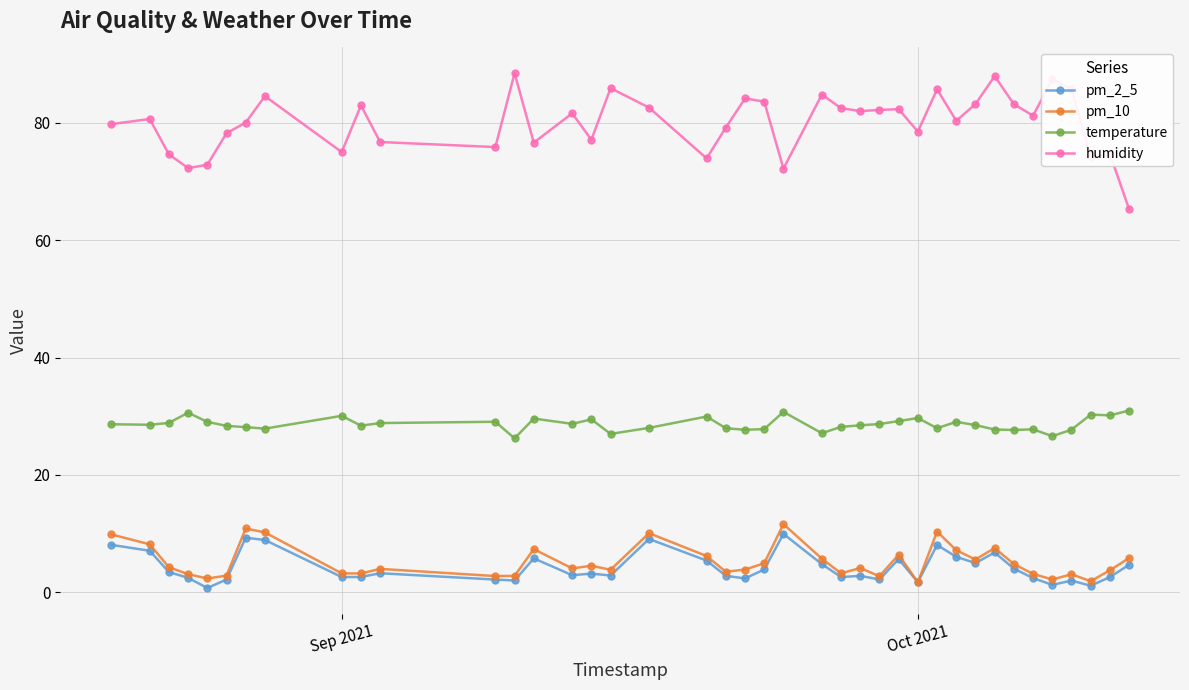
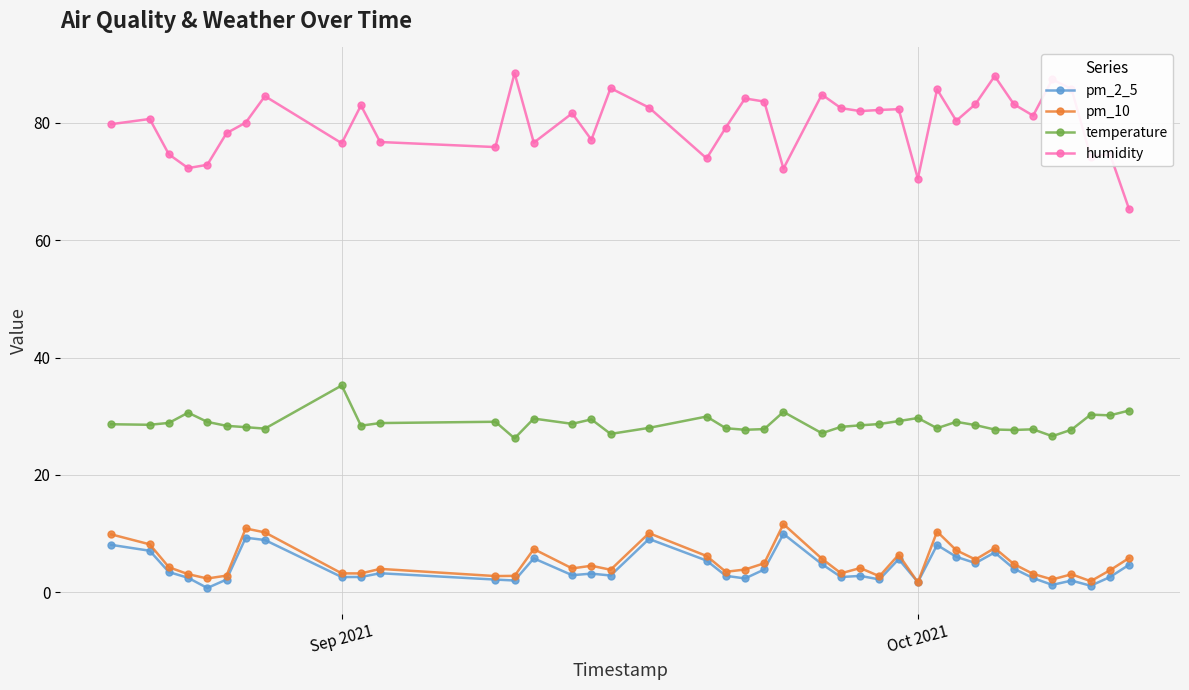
  {
    "pm_2_5": {
      "Sep 2021": 3
    },
    "pm_10": {
      "Sep 2021": 3
    },
    "temperature": {
-     "Sep 2021": 30,
+     "Sep 2021": 35,
      "Oct 2021": 30
    },
    "humidity": {
-     "Sep 2021": 75,
-     "Oct 2021": 79
+     "Sep 2021": 77,
+     "Oct 2021": 71
    }
  }
